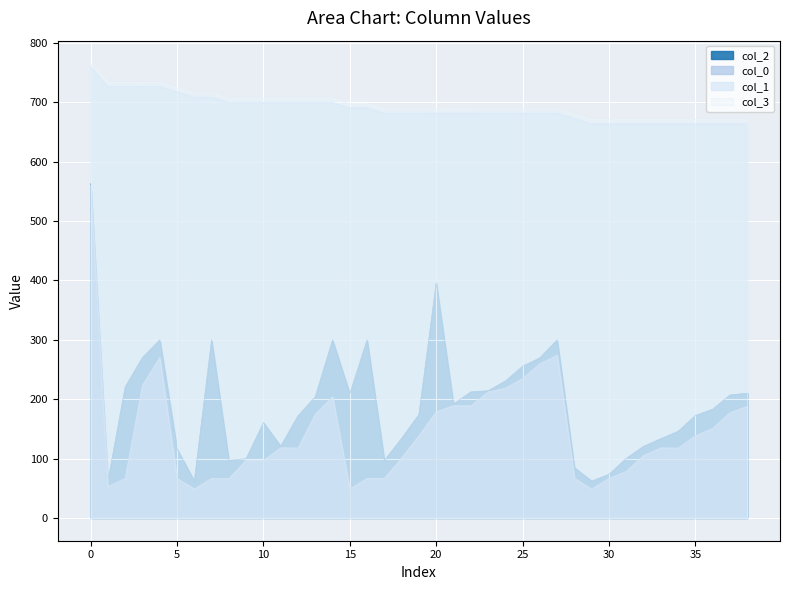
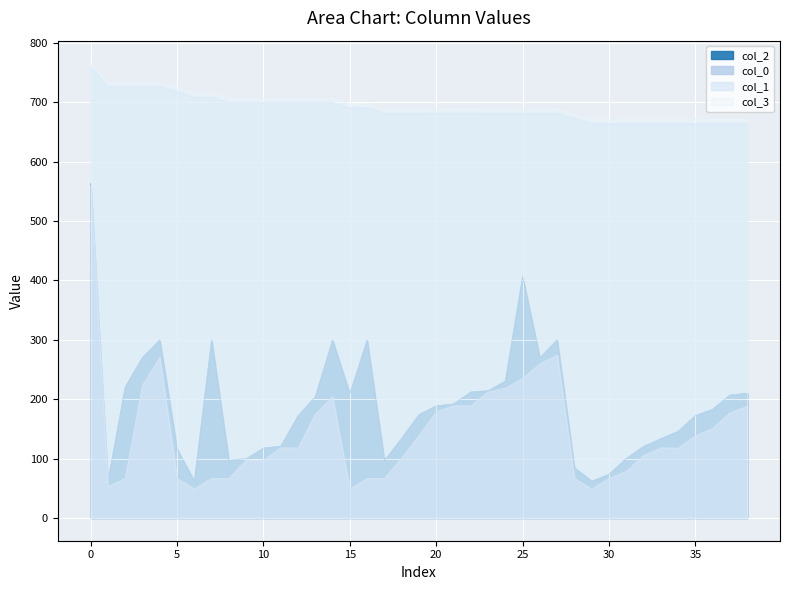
  {
    "col_2": {
      "5": 120,
-     "10": 160,
+     "10": 120,
      "15": 210,
-     "20": 400,
-     "25": 260,
+     "20": 190,
+     "25": 410,
      "30": 70,
      "35": 170
    }
  }
